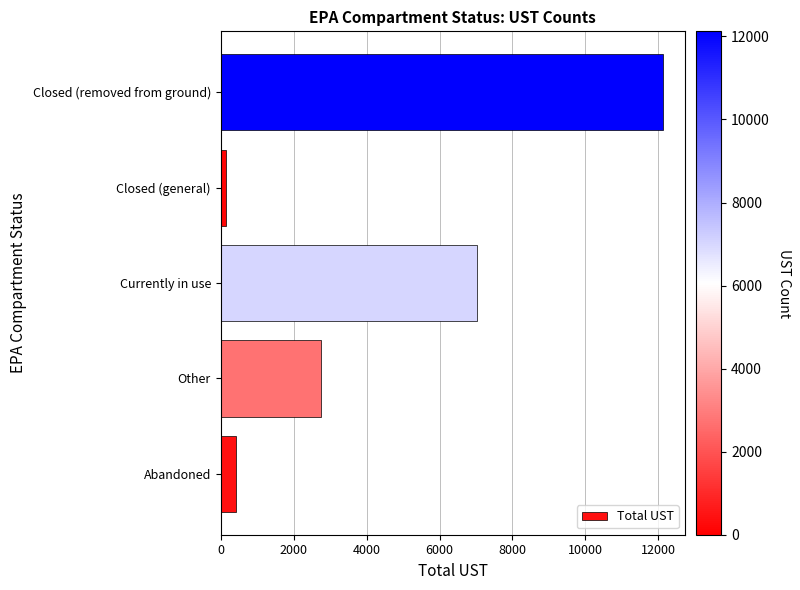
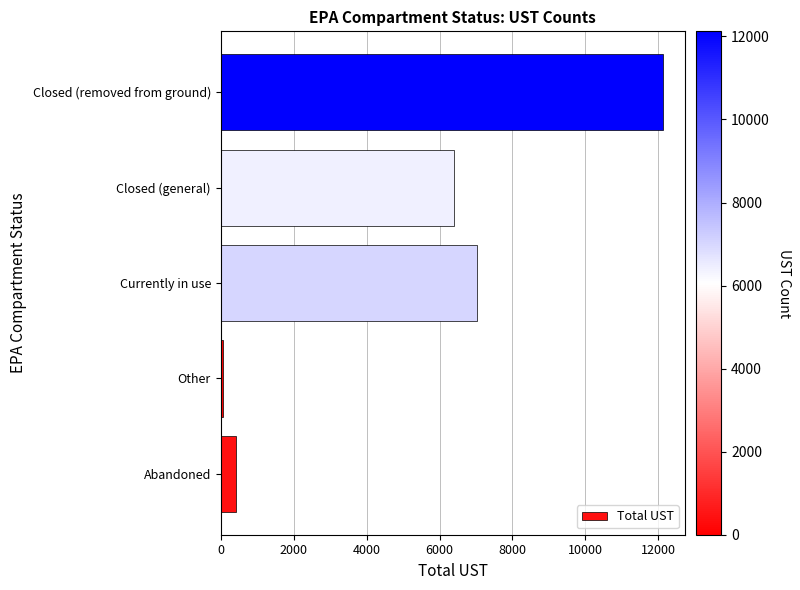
  {
    "Closed (removed from ground)": 12100,
-   "Closed (general)": 100,
+   "Closed (general)": 6400,
    "Currently in use": 7000,
-   "Other": 2700,
+   "Other": 100,
    "Abandoned": 400
  }
